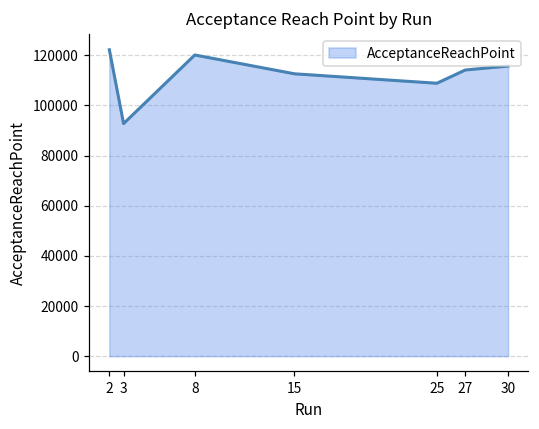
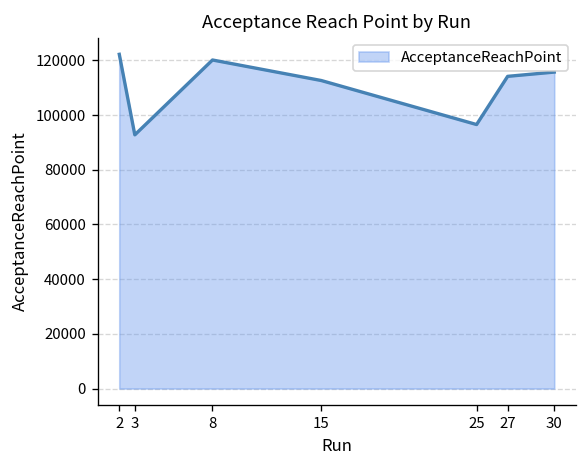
  {
    "2": 122000,
    "3": 93000,
    "8": 120000,
    "15": 113000,
-   "25": 109000,
+   "25": 97000,
    "27": 114000
  }
